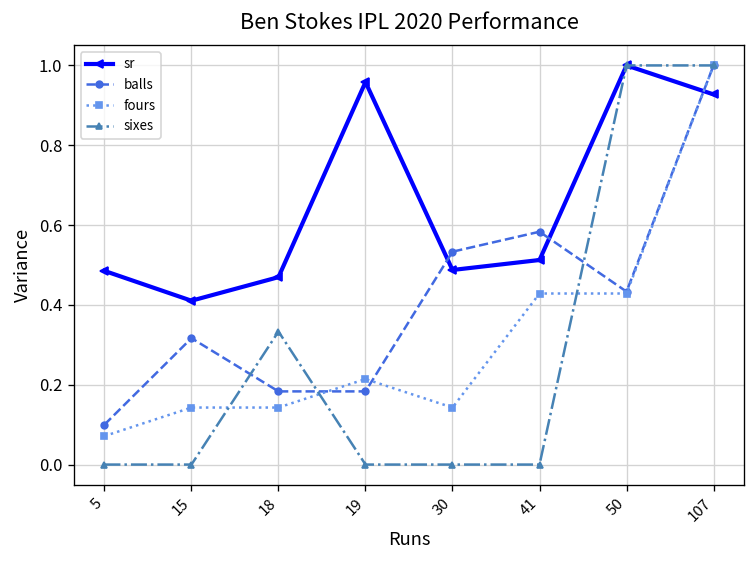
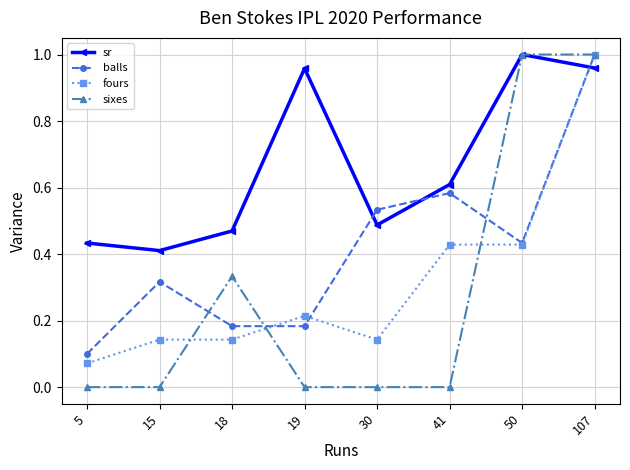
  {
    "sr": {
-     "5": 0.49,
+     "5": 0.43,
      "15": 0.41,
      "18": 0.47,
      "19": 0.96,
      "30": 0.49,
-     "41": 0.51,
-     "107": 0.93
+     "41": 0.61,
+     "107": 0.96
    }
  }
